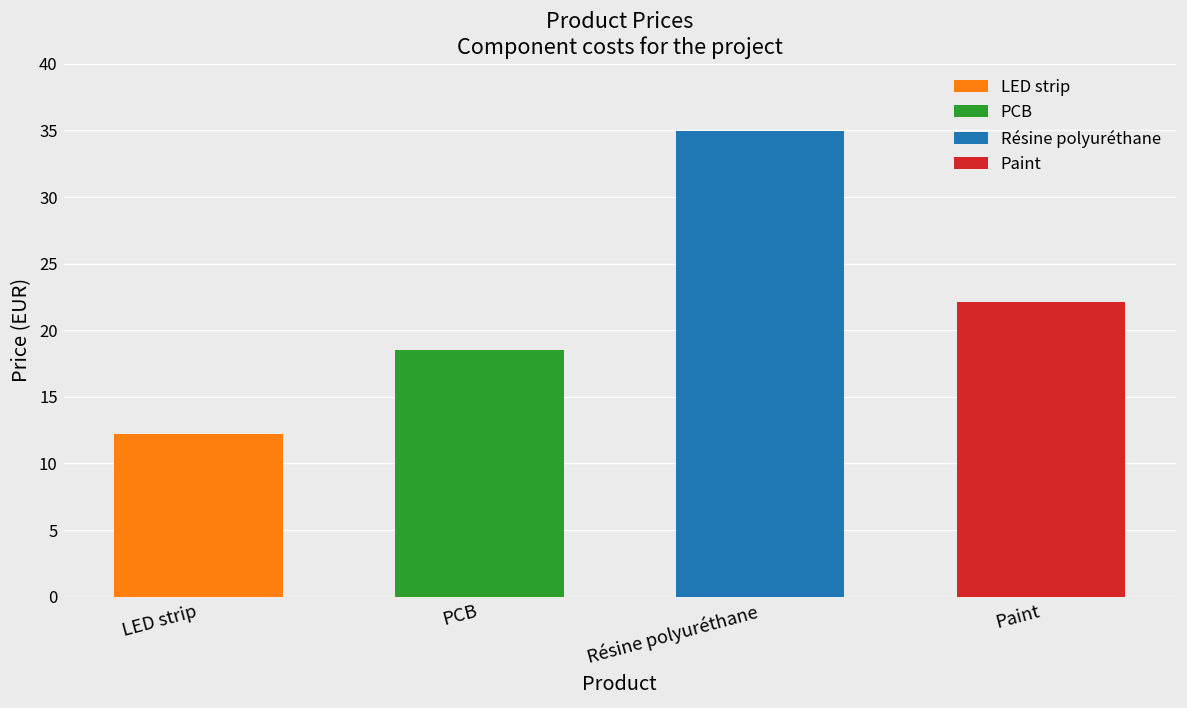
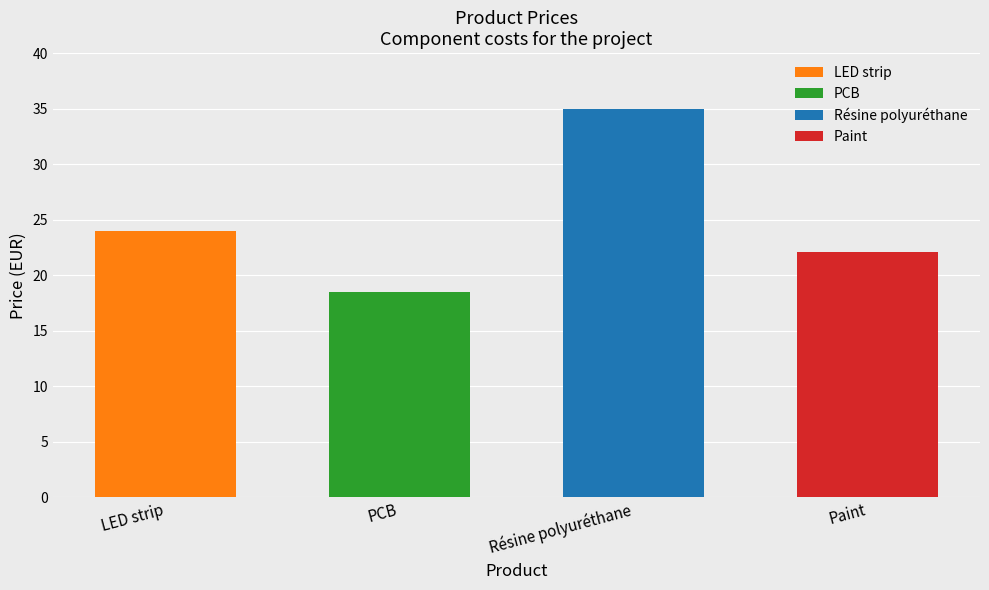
  {
-   "LED strip": 12.2,
+   "LED strip": 24.0,
    "PCB": 18.5,
    "Résine polyuréthane": 35.0,
    "Paint": 22.1
  }
